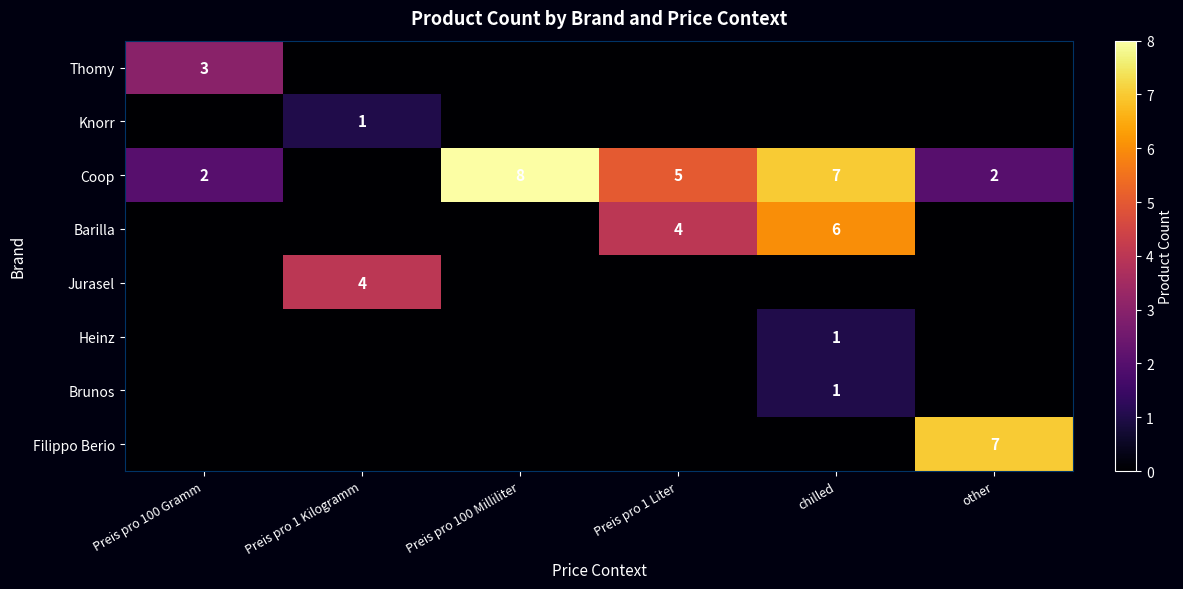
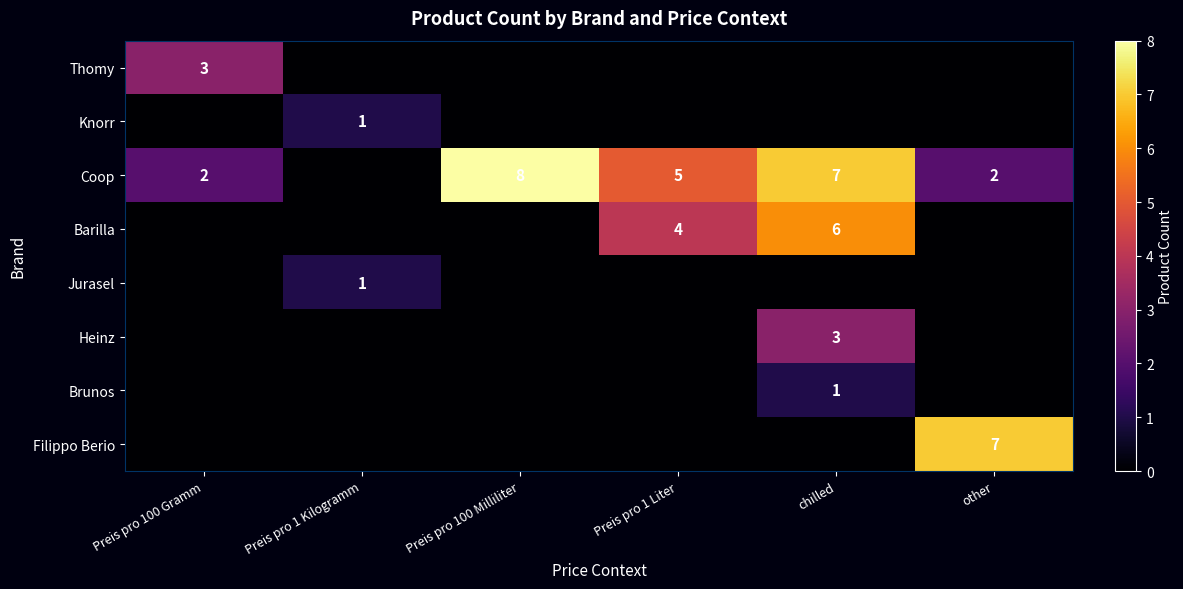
  {
    "Thomy": {
      "Preis pro 100 Gramm": 3
    },
    "Knorr": {
      "Preis pro 1 Kilogramm": 1
    },
    "Coop": {
      "Preis pro 100 Gramm": 2,
      "Preis pro 100 Milliliter": 8,
      "Preis pro 1 Liter": 5,
      "chilled": 7,
      "other": 2
    },
    "Barilla": {
      "Preis pro 1 Liter": 4,
      "chilled": 6
    },
    "Jurasel": {
-     "Preis pro 1 Kilogramm": 4
+     "Preis pro 1 Kilogramm": 1
    },
    "Heinz": {
-     "chilled": 1
+     "chilled": 3
    },
    "Brunos": {
      "chilled": 1
    },
    "Filippo Berio": {
      "other": 7
    }
  }
